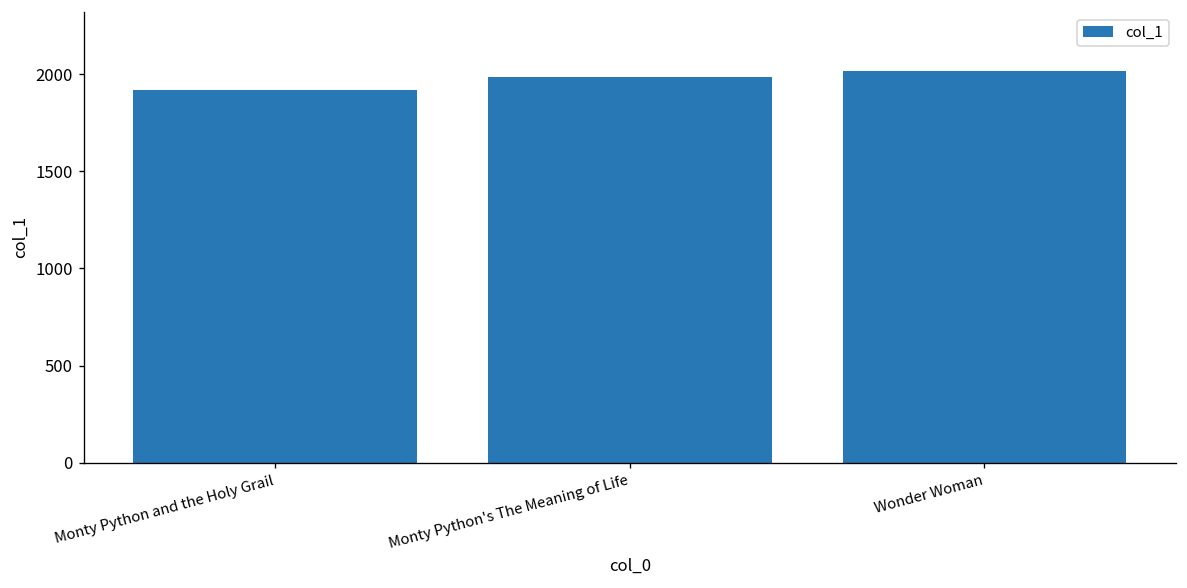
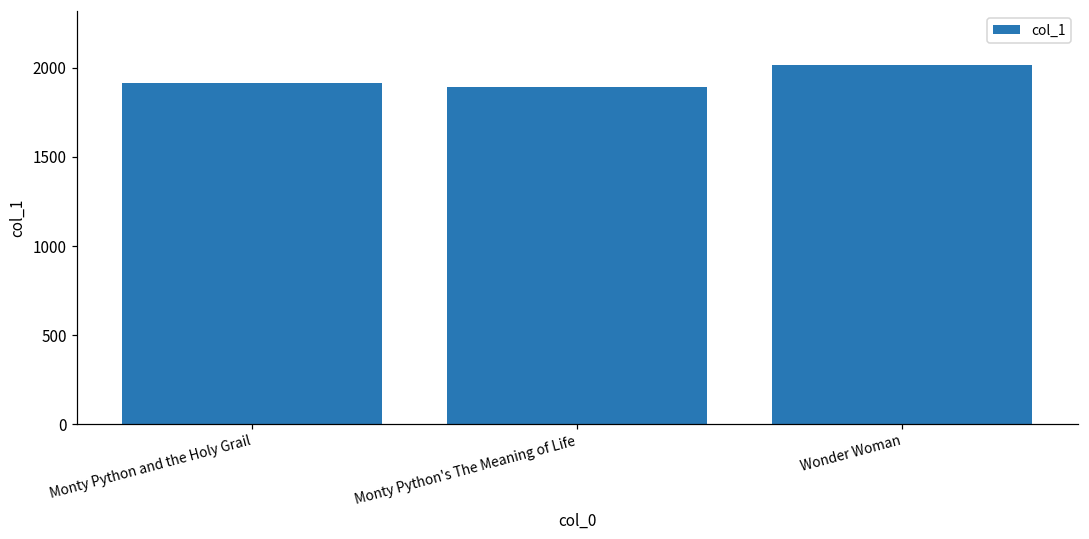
  {
    "Monty Python and the Holy Grail": 1920,
-   "Monty Python's The Meaning of Life": 1980,
+   "Monty Python's The Meaning of Life": 1900,
    "Wonder Woman": 2020
  }
